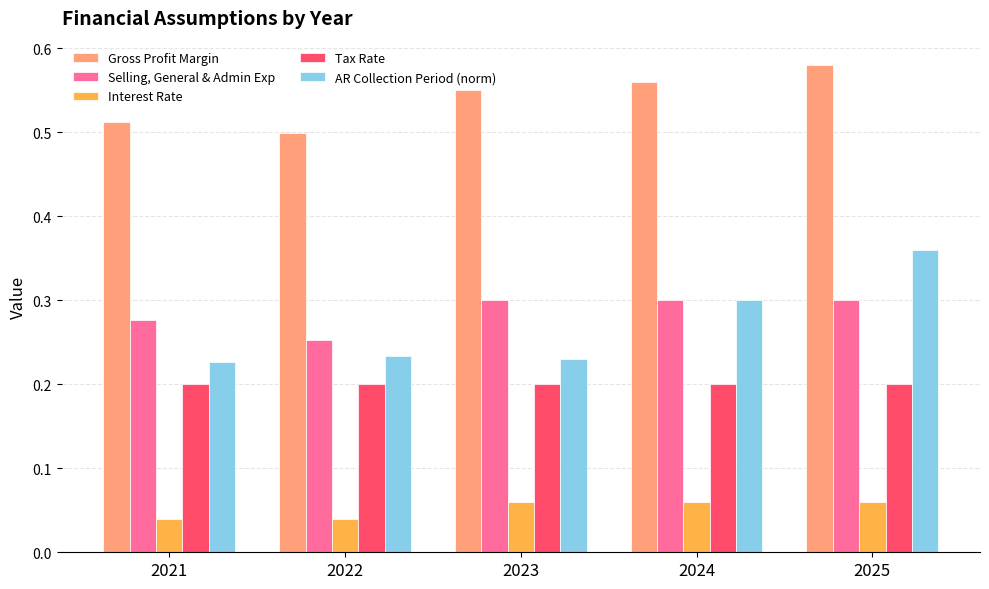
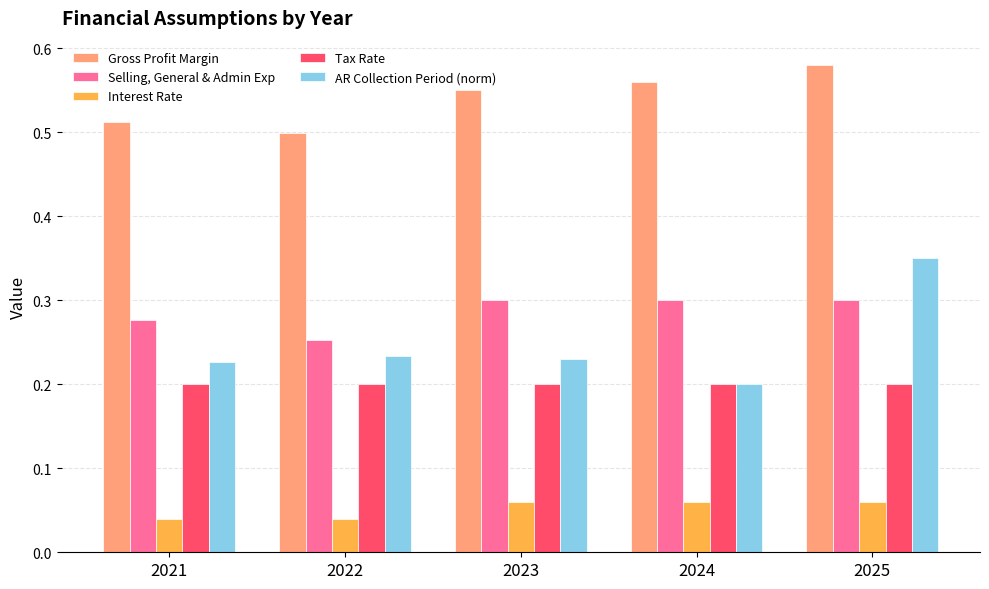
  {
    "AR Collection Period (norm)": {
      "2021": 0.23,
      "2022": 0.23,
      "2023": 0.23,
-     "2024": 0.3,
-     "2025": 0.36
+     "2024": 0.2,
+     "2025": 0.35
    }
  }
